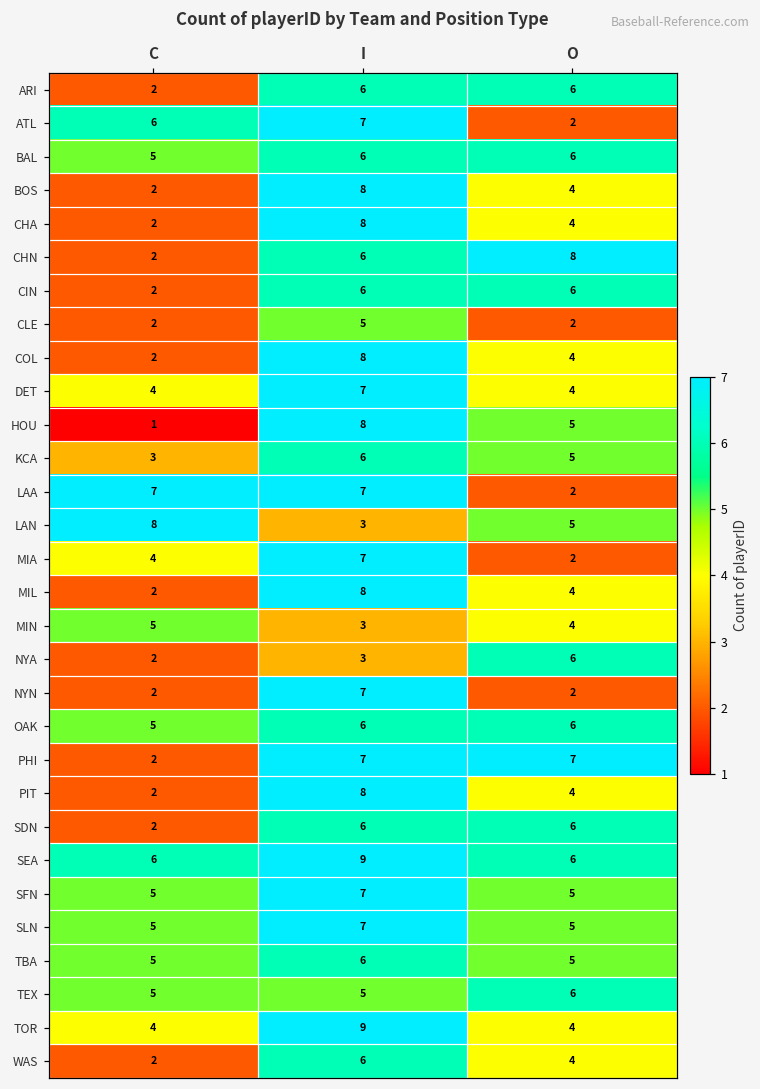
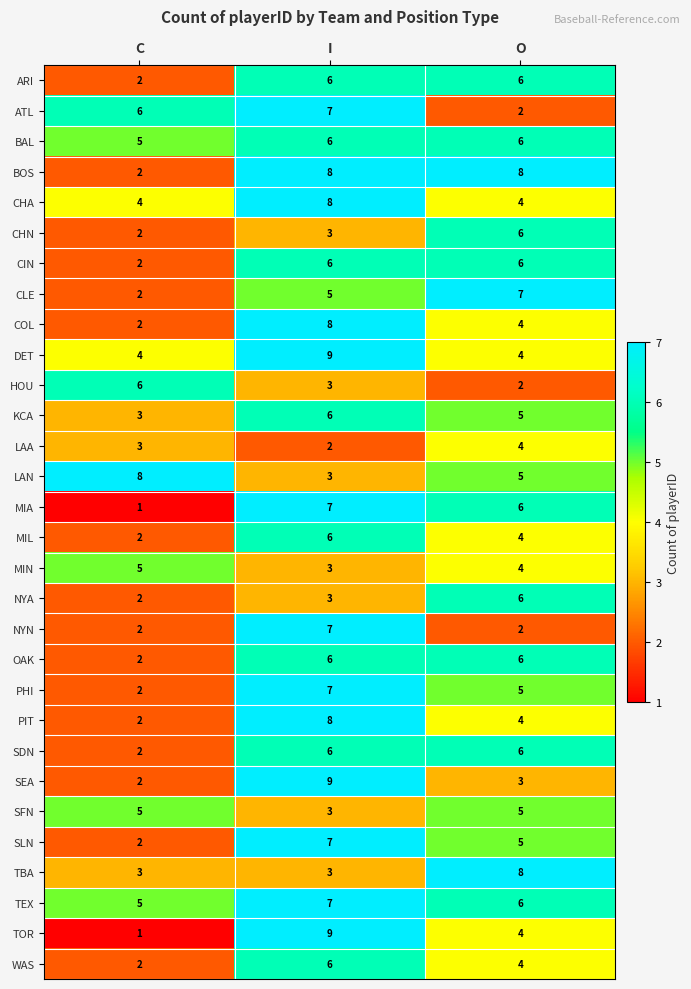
  {
    "ARI": {
      "C": 2,
      "I": 6,
      "O": 6
    },
    "ATL": {
      "C": 6,
      "I": 7,
      "O": 2
    },
    "BAL": {
      "C": 5,
      "I": 6,
      "O": 6
    },
    "BOS": {
      "C": 2,
      "I": 8,
-     "O": 4
+     "O": 8
    },
    "CHA": {
-     "C": 2,
+     "C": 4,
      "I": 8,
      "O": 4
    },
    "CHN": {
      "C": 2,
-     "I": 6,
-     "O": 8
+     "I": 3,
+     "O": 6
    },
    "CIN": {
      "C": 2,
      "I": 6,
      "O": 6
    },
    "CLE": {
      "C": 2,
      "I": 5,
-     "O": 2
+     "O": 7
    },
    "COL": {
      "C": 2,
      "I": 8,
      "O": 4
    },
    "DET": {
      "C": 4,
-     "I": 7,
+     "I": 9,
      "O": 4
    },
    "HOU": {
-     "C": 1,
-     "I": 8,
-     "O": 5
+     "C": 6,
+     "I": 3,
+     "O": 2
    },
    "KCA": {
      "C": 3,
      "I": 6,
      "O": 5
    },
    "LAA": {
-     "C": 7,
-     "I": 7,
-     "O": 2
+     "C": 3,
+     "I": 2,
+     "O": 4
    },
    "LAN": {
      "C": 8,
      "I": 3,
      "O": 5
    },
    "MIA": {
-     "C": 4,
+     "C": 1,
      "I": 7,
-     "O": 2
+     "O": 6
    },
    "MIL": {
      "C": 2,
-     "I": 8,
+     "I": 6,
      "O": 4
    },
    "MIN": {
      "C": 5,
      "I": 3,
      "O": 4
    },
    "NYA": {
      "C": 2,
      "I": 3,
      "O": 6
    },
    "NYN": {
      "C": 2,
      "I": 7,
      "O": 2
    },
    "OAK": {
-     "C": 5,
+     "C": 2,
      "I": 6,
      "O": 6
    },
    "PHI": {
      "C": 2,
      "I": 7,
-     "O": 7
+     "O": 5
    },
    "PIT": {
      "C": 2,
      "I": 8,
      "O": 4
    },
    "SDN": {
      "C": 2,
      "I": 6,
      "O": 6
    },
    "SEA": {
-     "C": 6,
+     "C": 2,
      "I": 9,
-     "O": 6
+     "O": 3
    },
    "SFN": {
      "C": 5,
-     "I": 7,
+     "I": 3,
      "O": 5
    },
    "SLN": {
-     "C": 5,
+     "C": 2,
      "I": 7,
      "O": 5
    },
    "TBA": {
-     "C": 5,
-     "I": 6,
-     "O": 5
+     "C": 3,
+     "I": 3,
+     "O": 8
    },
    "TEX": {
      "C": 5,
-     "I": 5,
+     "I": 7,
      "O": 6
    },
    "TOR": {
-     "C": 4,
+     "C": 1,
      "I": 9,
      "O": 4
    },
    "WAS": {
      "C": 2,
      "I": 6,
      "O": 4
    }
  }
